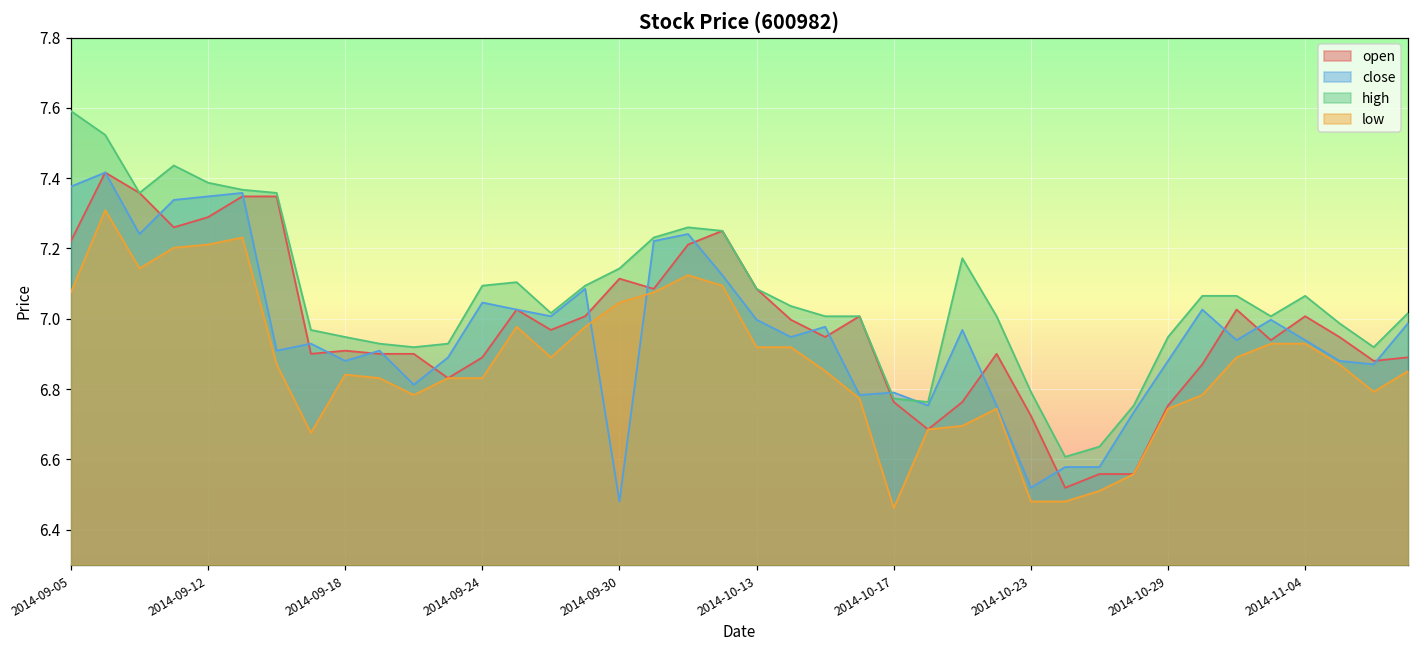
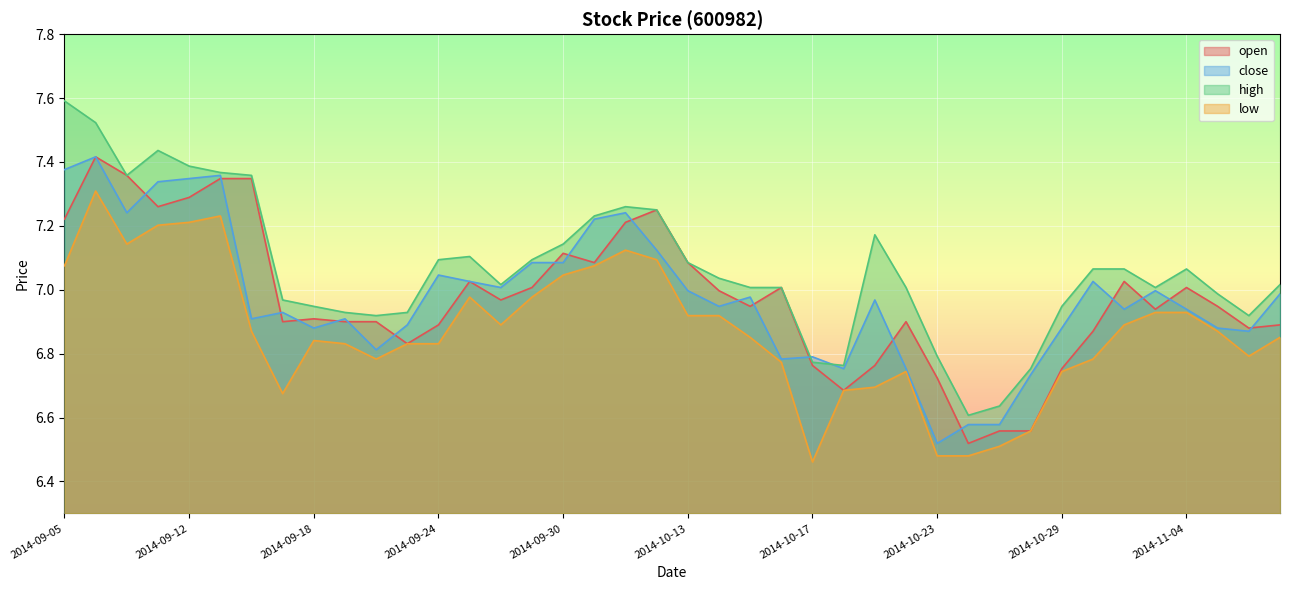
  {
    "close": {
      "2014-09-05": 7.38,
      "2014-09-12": 7.35,
      "2014-09-18": 6.88,
      "2014-09-24": 7.05,
-     "2014-09-30": 6.48,
+     "2014-09-30": 7.09,
      "2014-10-13": 7.00,
      "2014-10-17": 6.79,
      "2014-10-23": 6.52,
      "2014-10-29": 6.88,
      "2014-11-04": 6.94
    },
    "high": {
      "2014-09-05": 7.59,
      "2014-09-12": 7.39,
      "2014-09-18": 6.95,
      "2014-09-24": 7.09,
      "2014-09-30": 7.14,
      "2014-10-17": 6.77,
      "2014-10-23": 6.79,
      "2014-10-29": 6.95,
      "2014-11-04": 7.07
    }
  }
